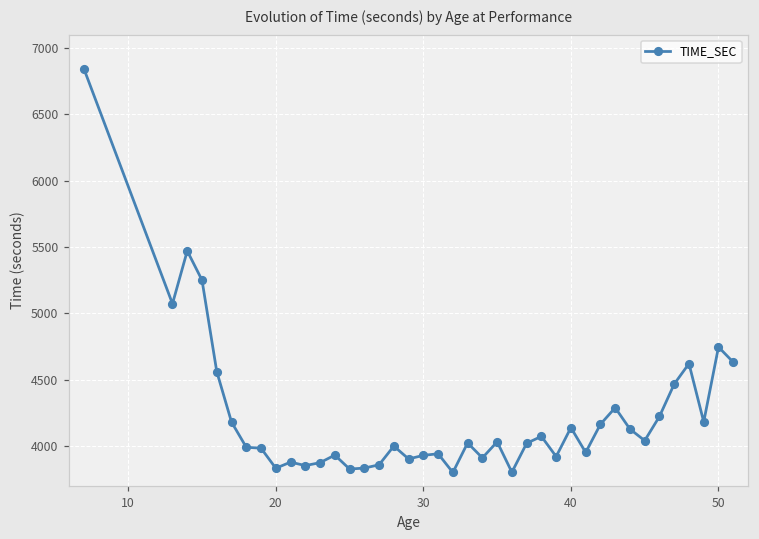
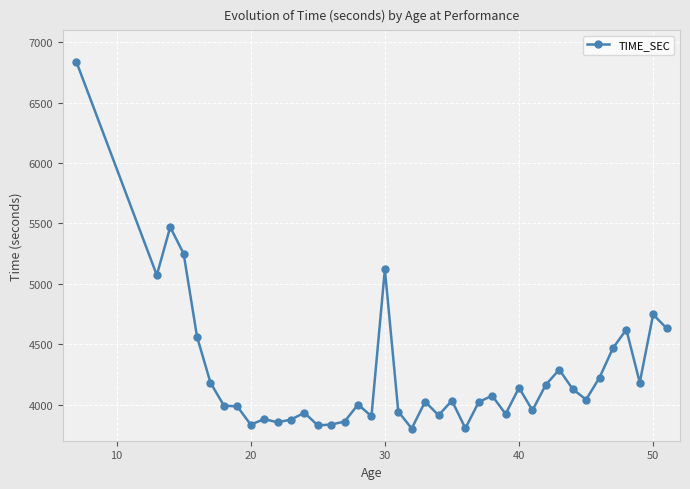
  {
    "20": 3830,
-   "30": 3930,
+   "30": 5120,
    "40": 4140,
    "50": 4750
  }
